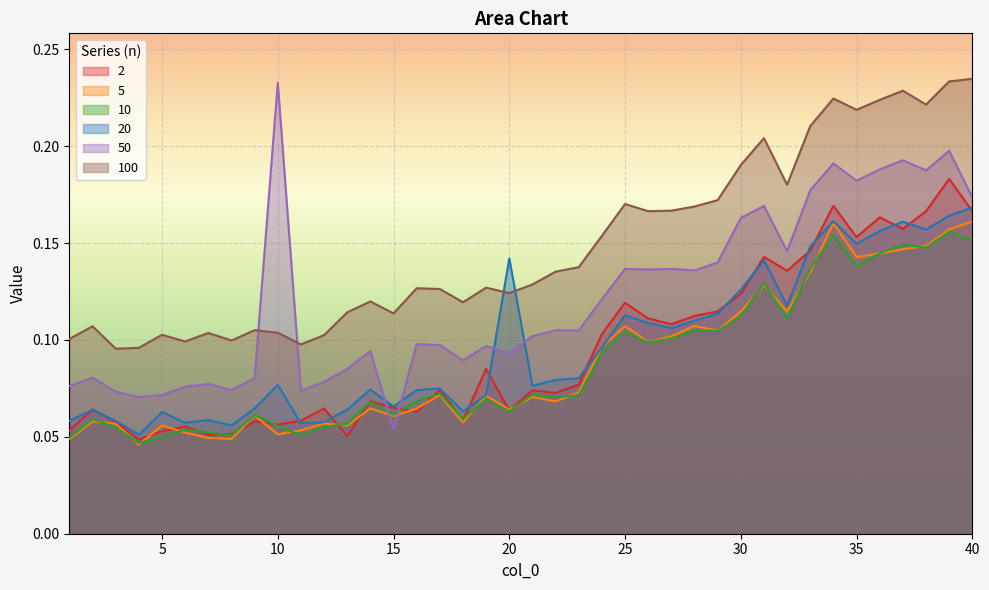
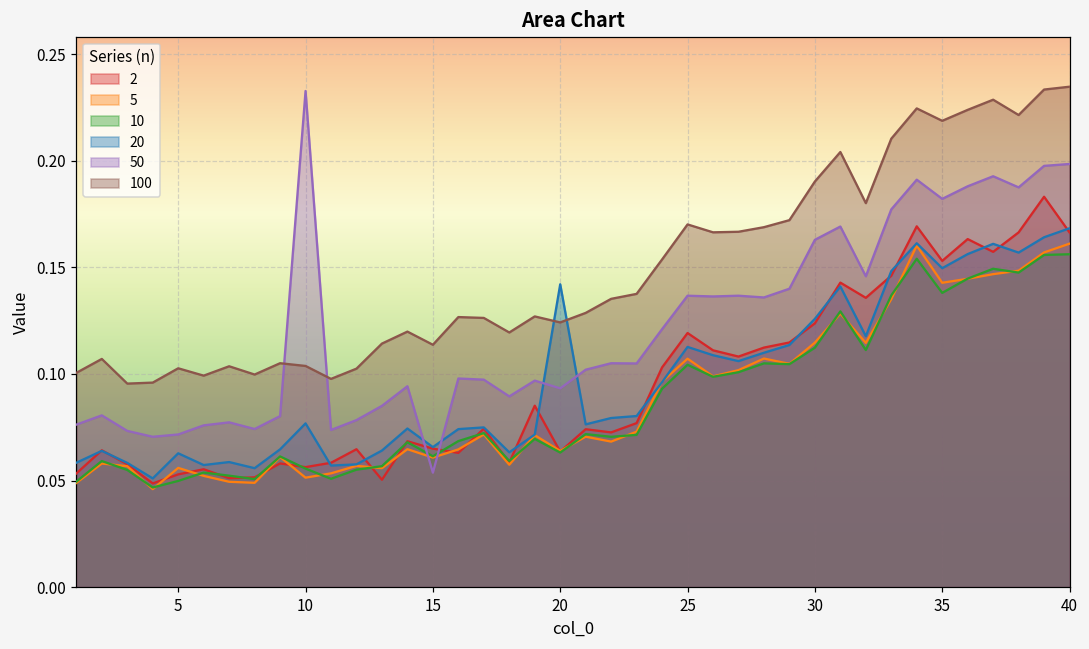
  {
    "10": {
      "5": 0.050,
      "25": 0.104,
      "30": 0.112,
      "35": 0.138,
-     "40": 0.152
+     "40": 0.156
    },
    "20": {
      "5": 0.063,
      "10": 0.077,
      "20": 0.142,
      "25": 0.113,
      "30": 0.126,
      "35": 0.150,
      "40": 0.168
    },
    "50": {
      "5": 0.072,
      "10": 0.233,
      "15": 0.054,
      "20": 0.093,
      "25": 0.137,
      "30": 0.163,
      "35": 0.182,
-     "40": 0.174
+     "40": 0.198
    }
  }
